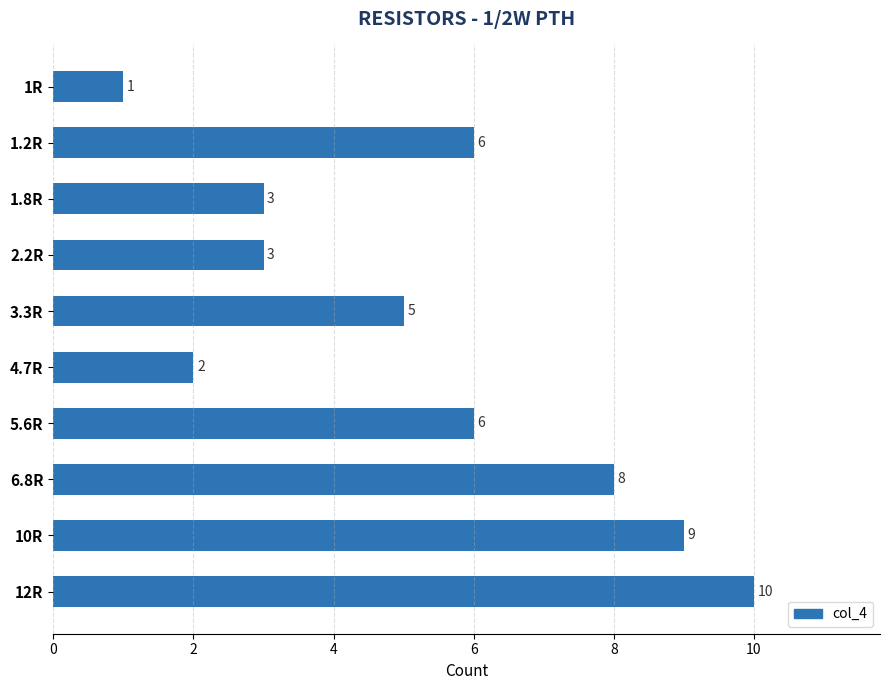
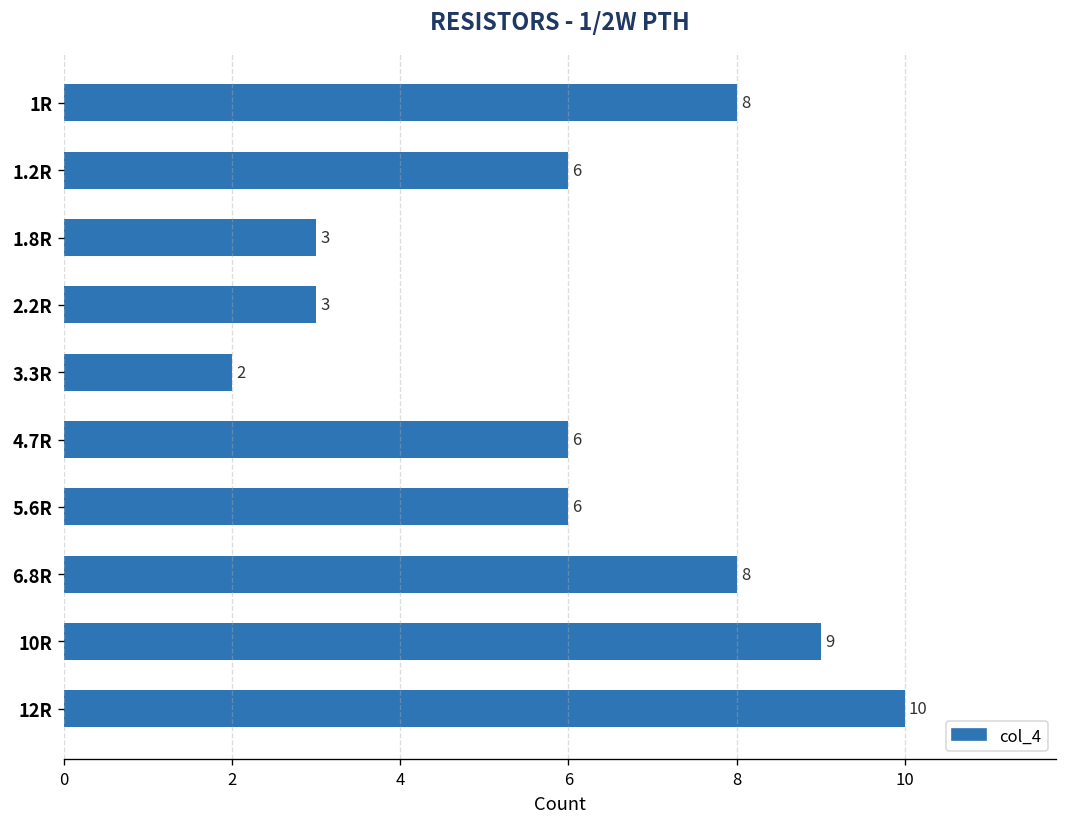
  {
-   "1R": 1,
+   "1R": 8,
    "1.2R": 6,
    "1.8R": 3,
    "2.2R": 3,
-   "3.3R": 5,
-   "4.7R": 2,
+   "3.3R": 2,
+   "4.7R": 6,
    "5.6R": 6,
    "6.8R": 8,
    "10R": 9,
    "12R": 10
  }
